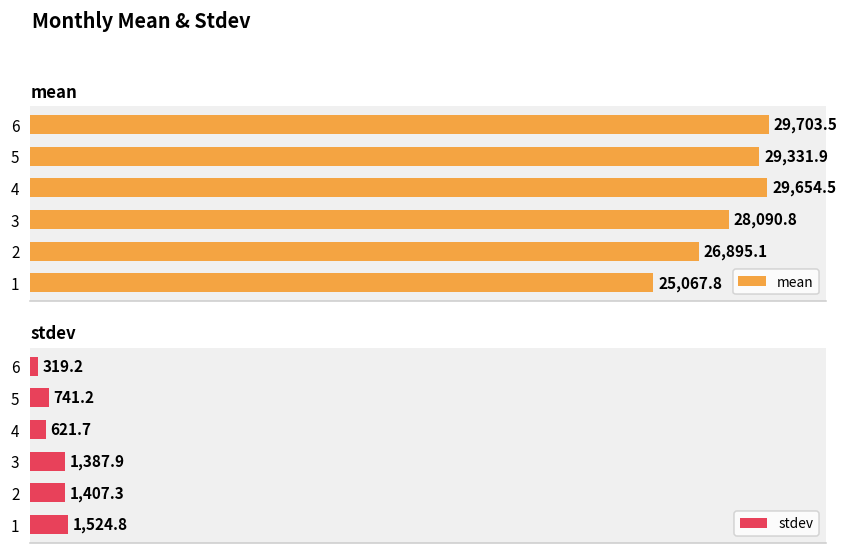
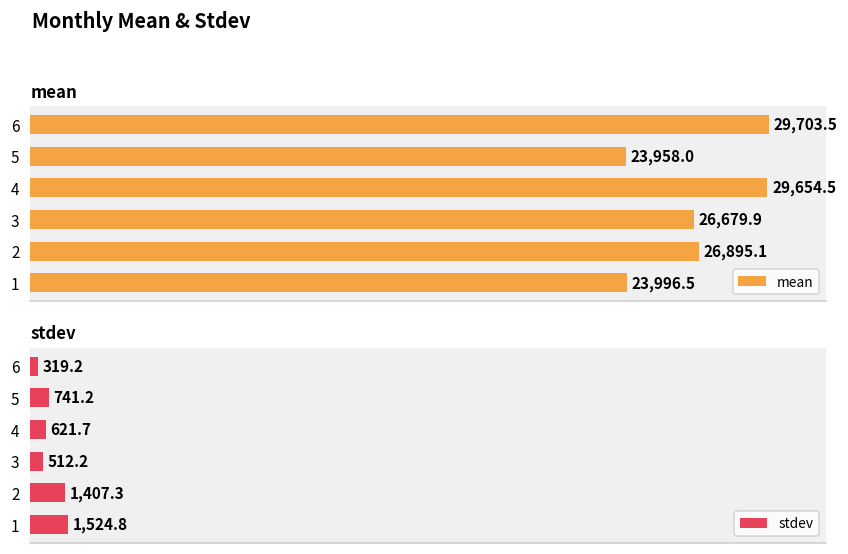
  {
    "mean": {
      "6": "29,703.5",
-     "5": "29,331.9",
+     "5": "23,958.0",
      "4": "29,654.5",
-     "3": "28,090.8",
+     "3": "26,679.9",
      "2": "26,895.1",
-     "1": "25,067.8"
+     "1": "23,996.5"
    },
    "stdev": {
      "6": "319.2",
      "5": "741.2",
      "4": "621.7",
-     "3": "1,387.9",
+     "3": "512.2",
      "2": "1,407.3",
      "1": "1,524.8"
    }
  }
